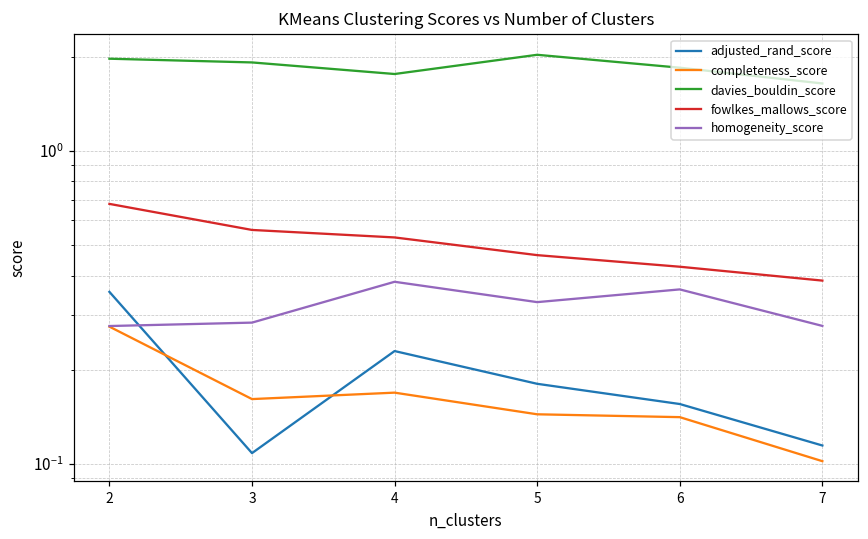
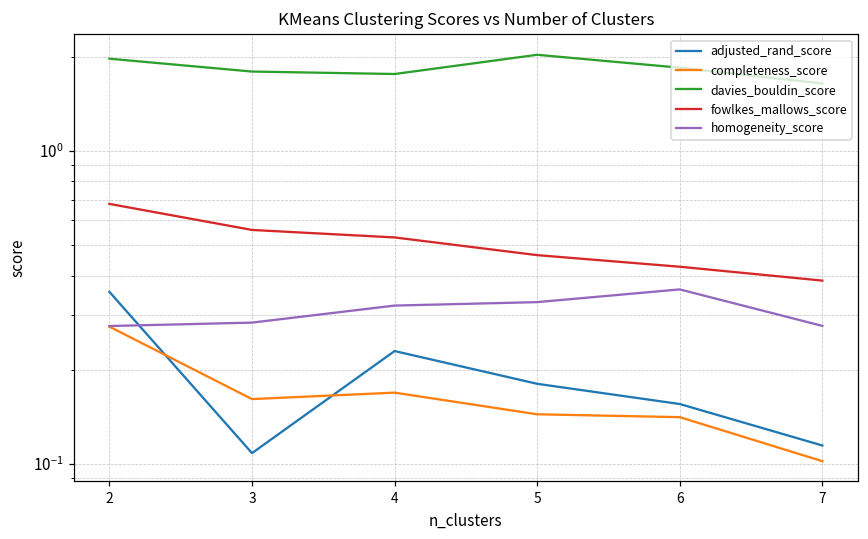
  {
    "adjusted_rand_score": {
      "2": 0.35,
      "3": 0.11,
      "4": 0.23,
      "5": 0.18,
      "6": 0.16,
      "7": 0.114
    },
    "completeness_score": {
      "3": 0.16,
      "4": 0.17,
      "5": 0.14,
      "6": 0.14,
      "7": 0.10
    },
    "davies_bouldin_score": {
      "2": 2.0,
-     "3": 1.9,
+     "3": 1.8,
      "4": 1.8,
      "5": 2.0
    },
    "fowlkes_mallows_score": {
      "2": 0.68,
      "3": 0.56,
      "4": 0.53,
      "5": 0.46,
      "6": 0.43,
      "7": 0.39
    },
    "homogeneity_score": {
      "3": 0.28,
-     "4": 0.38,
+     "4": 0.32,
      "5": 0.33,
      "6": 0.36,
      "7": 0.28
    }
  }
